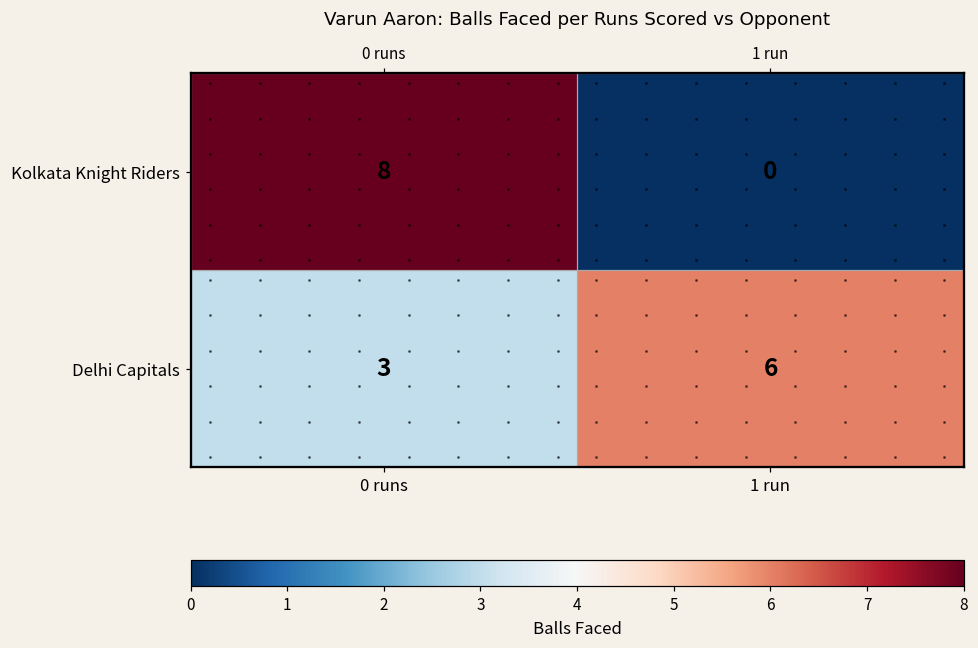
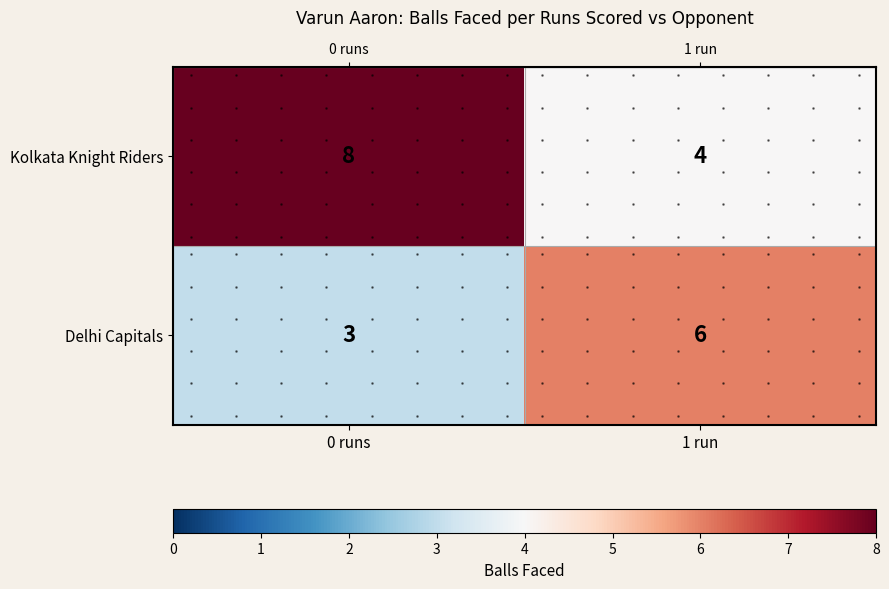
  {
    "Kolkata Knight Riders": {
      "0 runs": 8,
-     "1 run": 0
+     "1 run": 4
    },
    "Delhi Capitals": {
      "0 runs": 3,
      "1 run": 6
    }
  }
